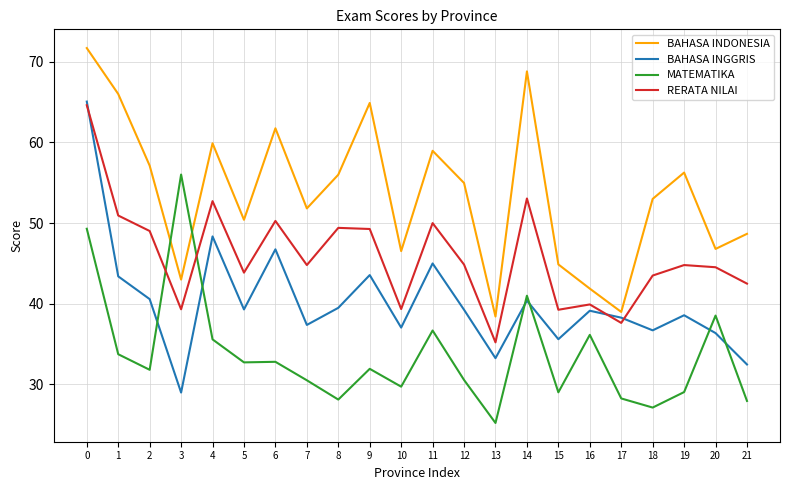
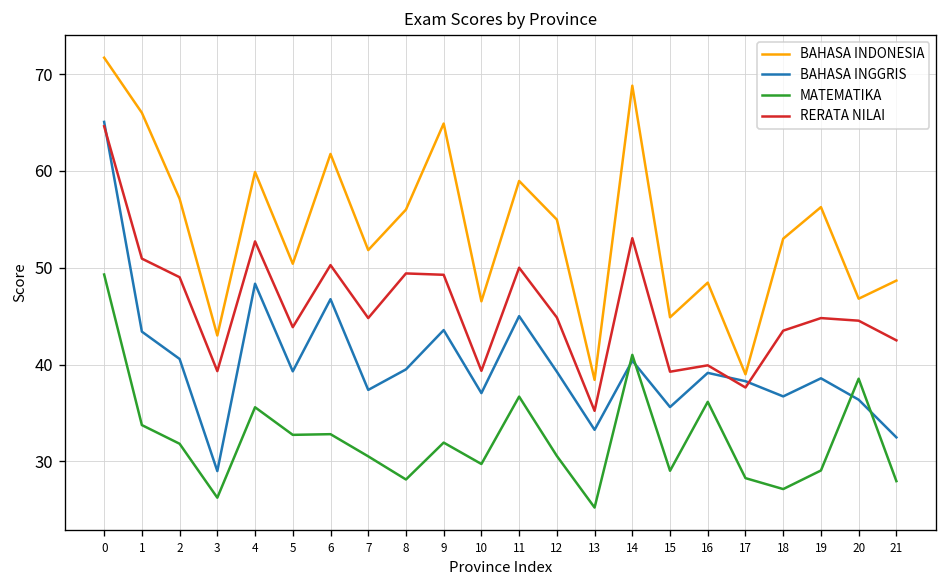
  {
    "BAHASA INDONESIA": {
      "0": 72,
      "1": 66,
      "2": 57,
      "3": 43,
      "4": 60,
      "5": 50,
      "6": 62,
      "7": 52,
      "8": 56,
      "9": 65,
      "10": 47,
      "11": 59,
      "12": 55,
      "13": 38,
      "14": 69,
      "15": 45,
-     "16": 42,
+     "16": 48,
      "17": 39,
      "18": 53,
      "19": 56,
      "20": 47,
      "21": 49
    },
    "BAHASA INGGRIS": {
      "0": 65,
      "1": 43,
      "2": 41,
      "3": 29,
      "4": 48,
      "5": 39,
      "6": 47,
      "7": 37,
      "8": 40,
      "9": 44,
      "10": 37,
      "11": 45,
      "12": 39,
      "13": 33,
      "14": 40,
      "15": 36,
      "16": 39,
      "17": 38,
      "18": 37,
      "19": 39,
      "20": 36,
      "21": 32
    },
    "MATEMATIKA": {
      "0": 49,
      "1": 34,
      "2": 32,
-     "3": 56,
+     "3": 26,
      "4": 36,
      "5": 33,
      "6": 33,
      "7": 31,
      "8": 28,
      "9": 32,
      "10": 30,
      "11": 37,
      "12": 31,
      "13": 25,
      "14": 41,
      "15": 29,
      "16": 36,
      "17": 28,
      "18": 27,
      "19": 29,
      "20": 39,
      "21": 28
    },
    "RERATA NILAI": {
      "0": 65,
      "1": 51,
      "2": 49,
      "3": 39,
      "4": 53,
      "5": 44,
      "6": 50,
      "7": 45,
      "8": 49,
      "9": 49,
      "10": 39,
      "11": 50,
      "12": 45,
      "13": 35,
      "14": 53,
      "15": 39,
      "16": 40,
      "17": 38,
      "18": 44,
      "19": 45,
      "20": 45,
      "21": 43
    }
  }
